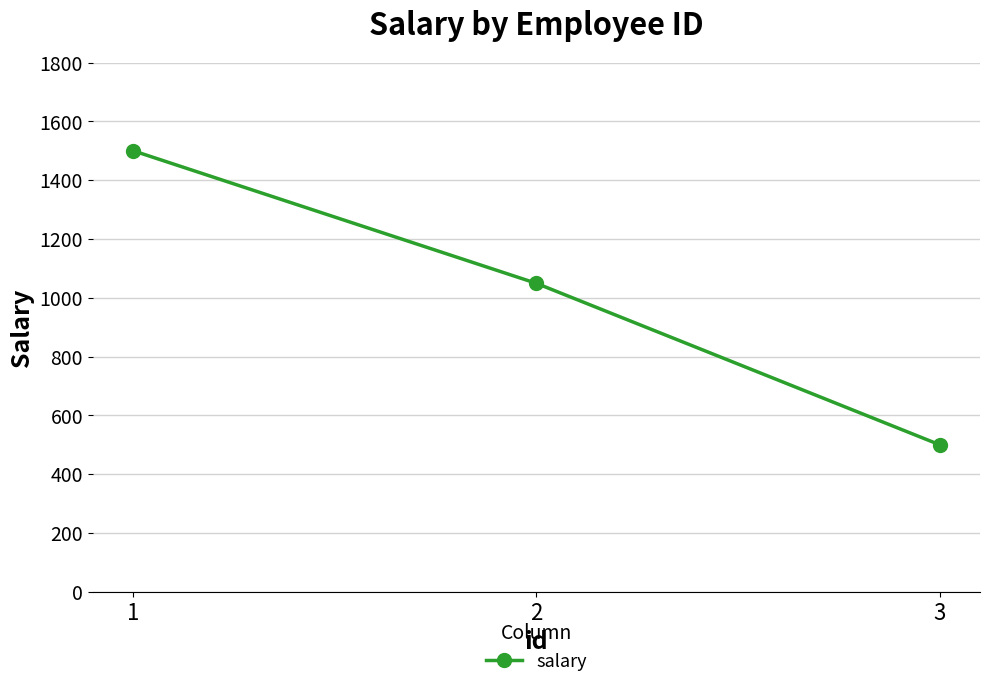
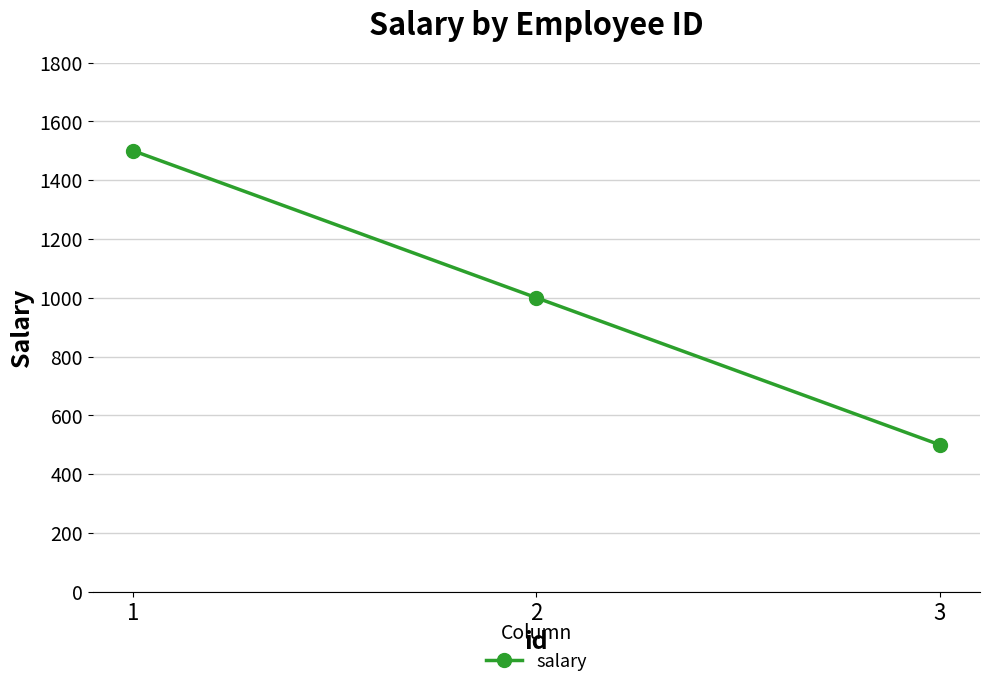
  {
    "1": 1500,
-   "2": 1050,
+   "2": 1000,
    "3": 500
  }
